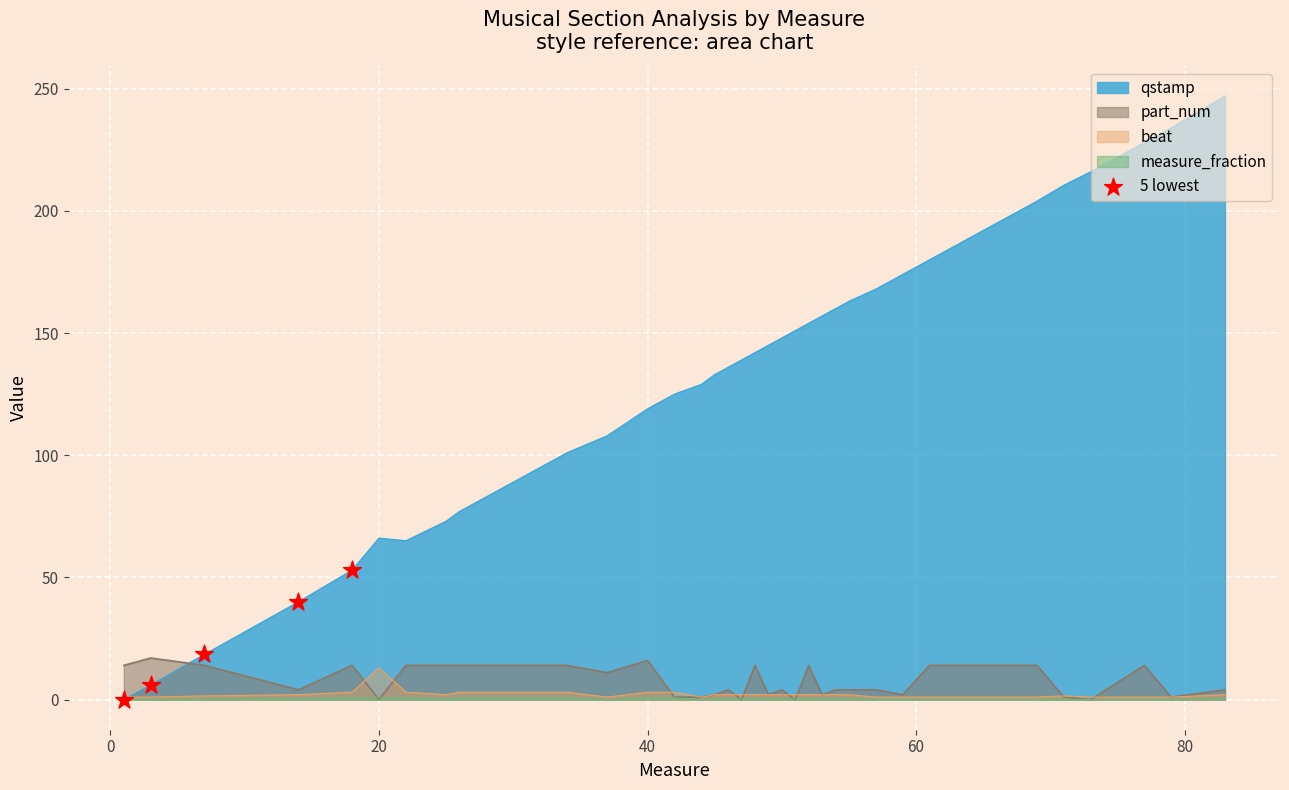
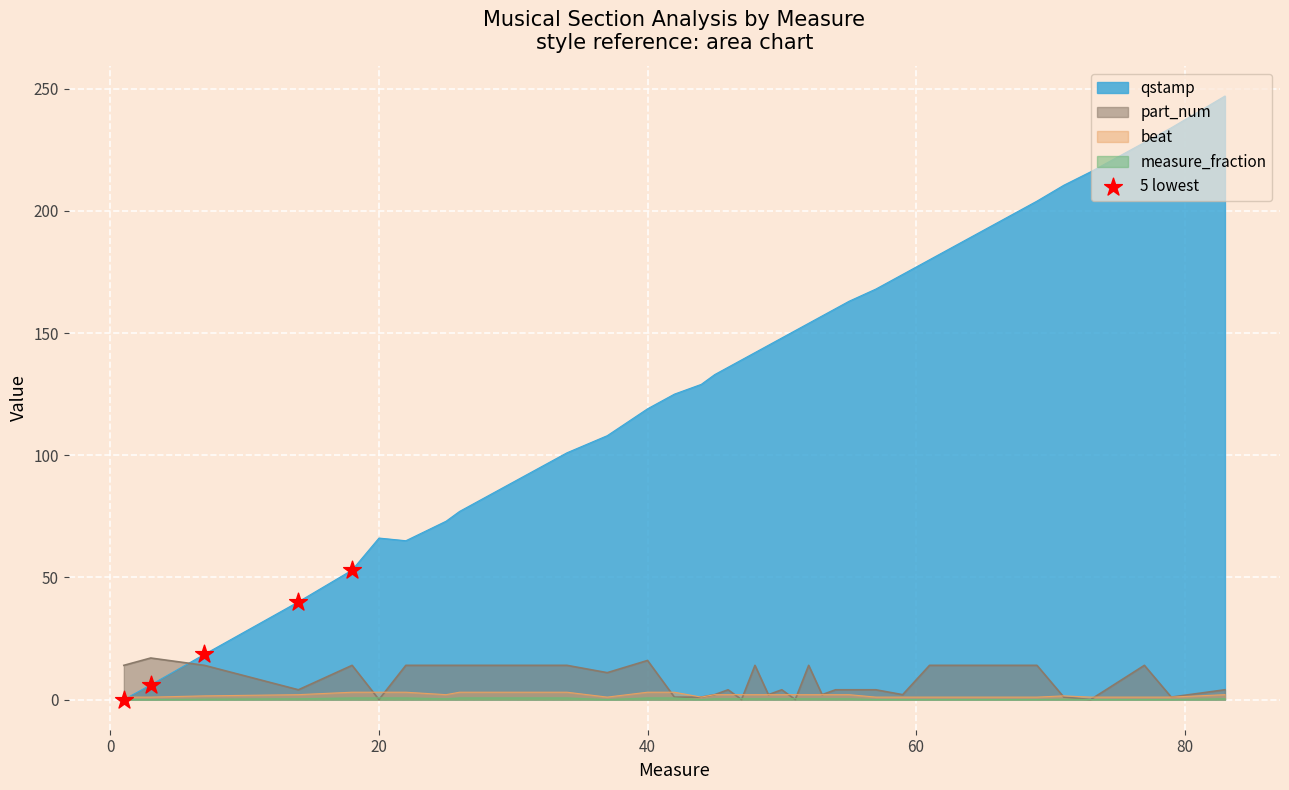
  {
    "qstamp": {
      "20": 66,
      "40": 119
    },
    "beat": {
-     "20": 13,
+     "20": 3,
      "40": 3
    }
  }
